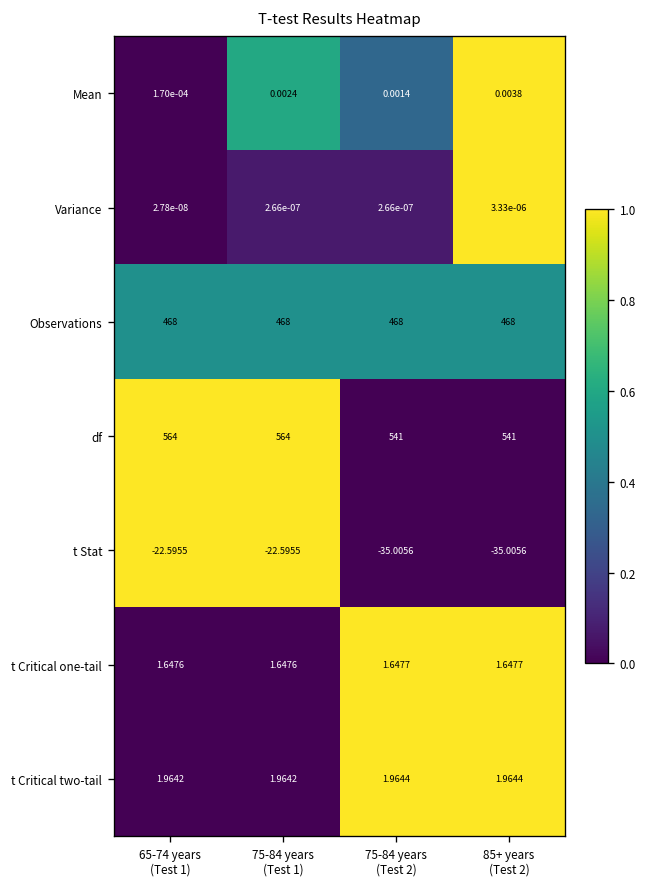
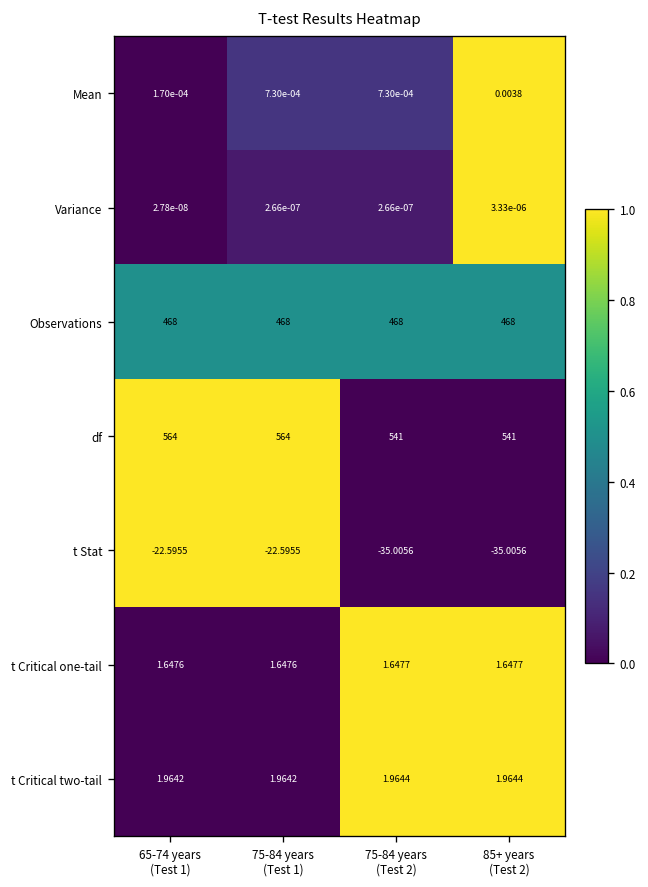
  {
    "Mean": {
      "65-74 years (Test 1)": "1.70e-04",
-     "75-84 years (Test 1)": "0.0024",
-     "75-84 years (Test 2)": "0.0014",
+     "75-84 years (Test 1)": "7.30e-04",
+     "75-84 years (Test 2)": "7.30e-04",
      "85+ years (Test 2)": "0.0038"
    },
    "Variance": {
      "65-74 years (Test 1)": "2.78e-08",
      "75-84 years (Test 1)": "2.66e-07",
      "75-84 years (Test 2)": "2.66e-07",
      "85+ years (Test 2)": "3.33e-06"
    },
    "Observations": {
      "65-74 years (Test 1)": "468",
      "75-84 years (Test 1)": "468",
      "75-84 years (Test 2)": "468",
      "85+ years (Test 2)": "468"
    },
    "df": {
      "65-74 years (Test 1)": "564",
      "75-84 years (Test 1)": "564",
      "75-84 years (Test 2)": "541",
      "85+ years (Test 2)": "541"
    },
    "t Stat": {
      "65-74 years (Test 1)": "-22.5955",
      "75-84 years (Test 1)": "-22.5955",
      "75-84 years (Test 2)": "-35.0056",
      "85+ years (Test 2)": "-35.0056"
    },
    "t Critical one-tail": {
      "65-74 years (Test 1)": "1.6476",
      "75-84 years (Test 1)": "1.6476",
      "75-84 years (Test 2)": "1.6477",
      "85+ years (Test 2)": "1.6477"
    },
    "t Critical two-tail": {
      "65-74 years (Test 1)": "1.9642",
      "75-84 years (Test 1)": "1.9642",
      "75-84 years (Test 2)": "1.9644",
      "85+ years (Test 2)": "1.9644"
    }
  }
